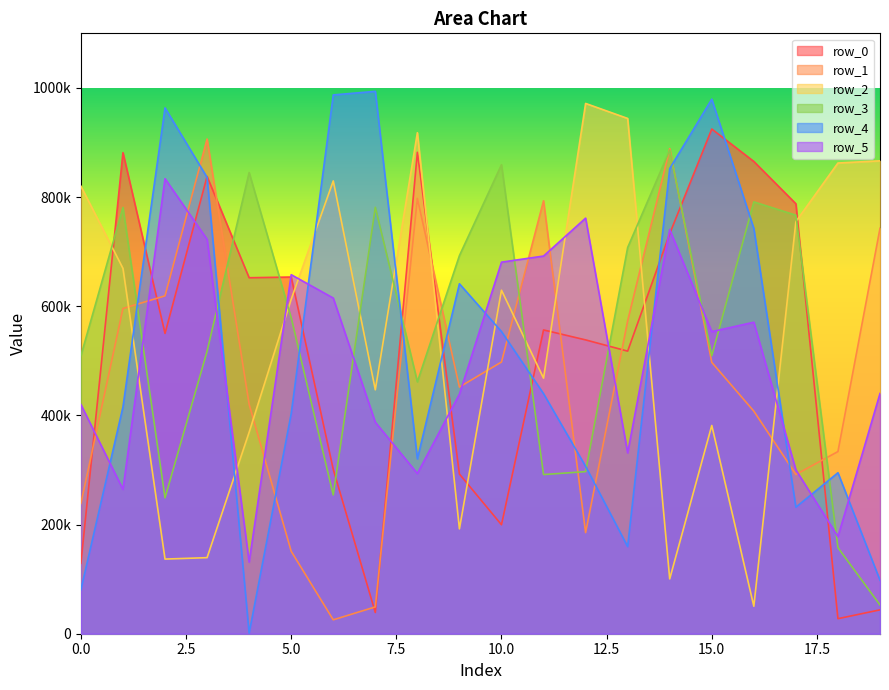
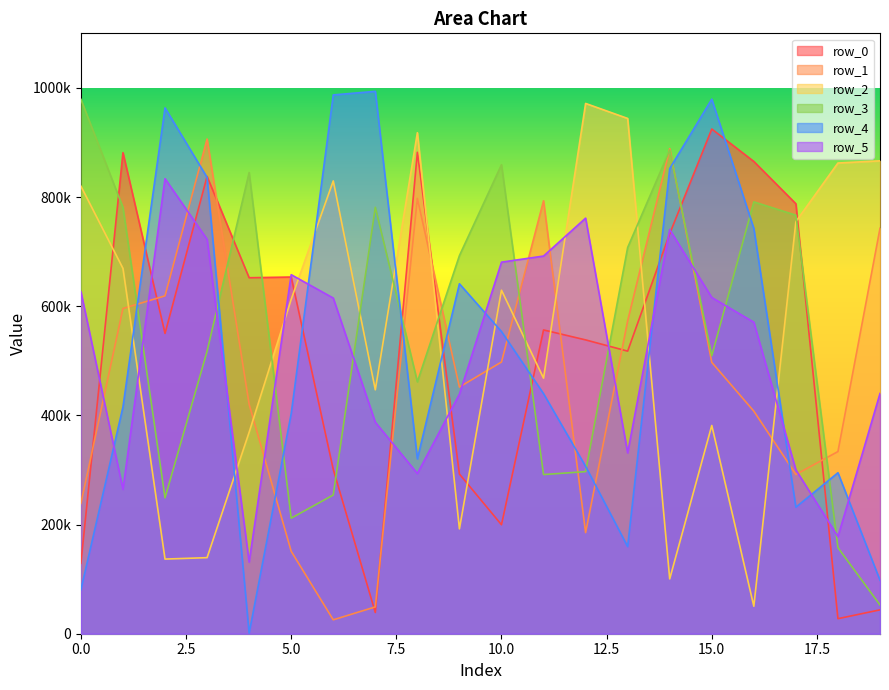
  {
    "row_3": {
-     "0.0": 510000,
-     "5.0": 580000,
+     "0.0": 980000,
+     "5.0": 210000,
      "10.0": 860000,
      "15.0": 510000
    },
    "row_4": {
      "0.0": 80000,
      "5.0": 400000,
      "10.0": 550000,
      "15.0": 980000
    },
    "row_5": {
-     "0.0": 420000,
+     "0.0": 630000,
      "10.0": 680000,
-     "15.0": 550000
+     "15.0": 620000
    }
  }
